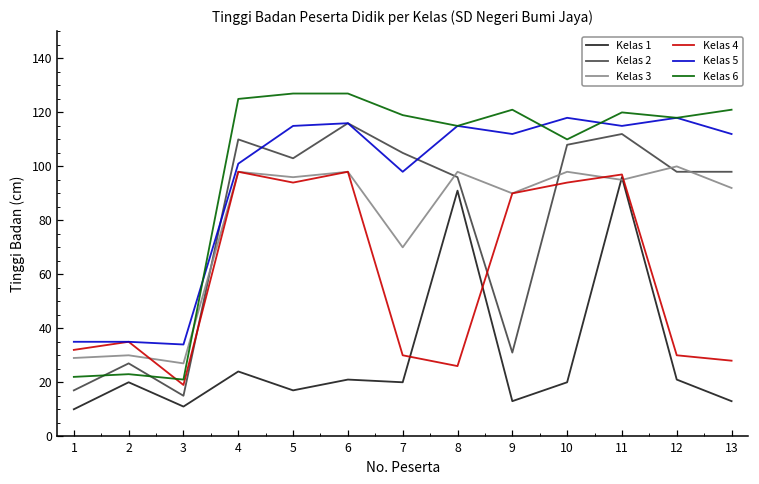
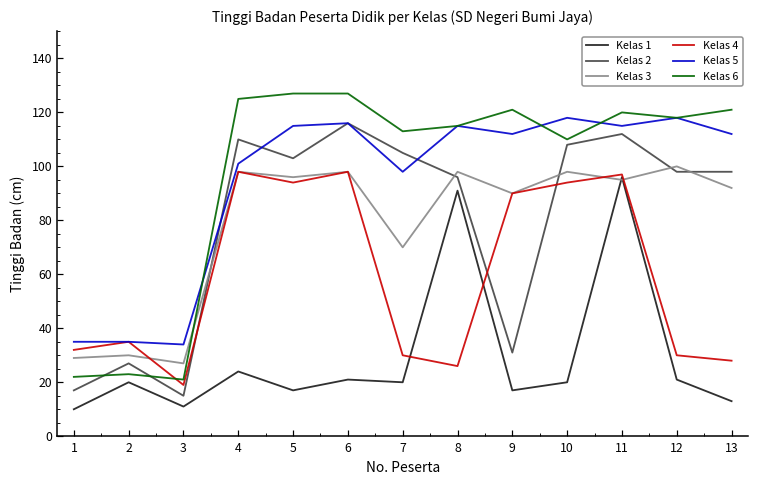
  {
    "Kelas 1": {
      "1": 10,
      "2": 20,
      "3": 11,
      "4": 24,
      "5": 17,
      "6": 21,
      "7": 20,
      "8": 91,
-     "9": 13,
+     "9": 17,
      "10": 20,
      "12": 21,
      "13": 13
    },
    "Kelas 2": {
      "1": 17,
      "2": 27,
      "3": 15,
      "4": 110,
      "5": 103,
      "7": 105,
      "8": 96,
      "9": 31,
      "10": 108,
      "11": 112,
      "12": 98,
      "13": 98
    },
    "Kelas 3": {
      "1": 29,
      "2": 30,
      "3": 27,
      "5": 96,
      "7": 70,
      "8": 98,
      "10": 98,
      "12": 100,
      "13": 92
    },
    "Kelas 4": {
      "1": 32,
      "3": 19,
      "5": 94,
      "7": 30,
      "8": 26,
      "10": 94,
      "12": 30,
      "13": 28
    },
    "Kelas 5": {
      "1": 35,
      "3": 34,
      "4": 101,
      "5": 115,
      "7": 98,
      "9": 112,
      "10": 118,
      "11": 115,
      "13": 112
    },
    "Kelas 6": {
      "1": 22,
      "2": 23,
      "3": 21,
      "4": 125,
      "5": 127,
      "6": 127,
-     "7": 119,
+     "7": 113,
      "9": 121,
      "10": 110,
      "11": 120,
      "13": 121
    }
  }
